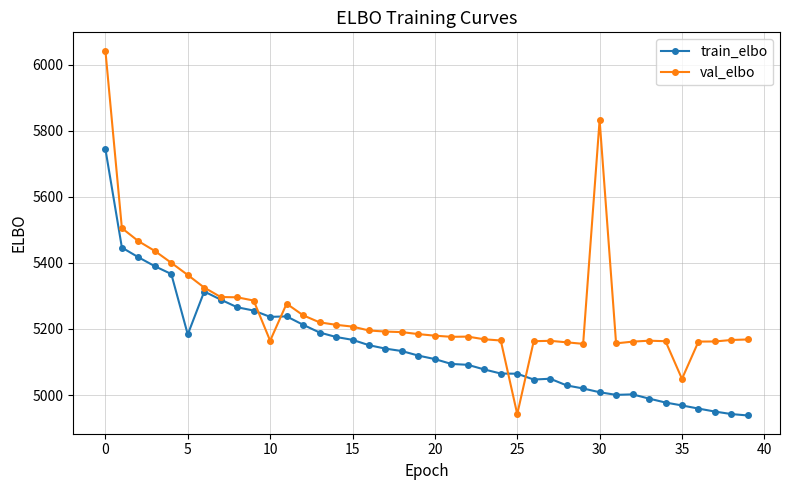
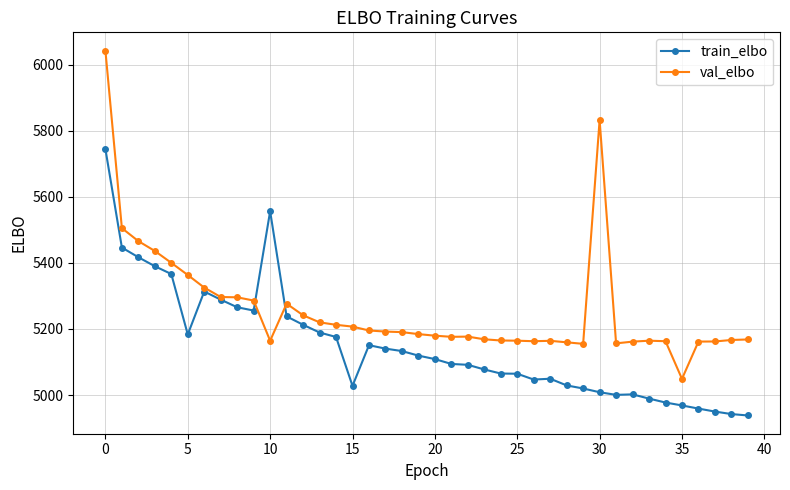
  {
    "train_elbo": {
      "0": 5740,
      "5": 5180,
-     "10": 5240,
-     "15": 5170,
+     "10": 5560,
+     "15": 5030,
      "20": 5110,
      "25": 5060,
      "30": 5010,
      "35": 4970
    },
    "val_elbo": {
      "0": 6040,
      "5": 5360,
      "10": 5160,
      "15": 5210,
      "20": 5180,
-     "25": 4940,
+     "25": 5160,
      "30": 5830,
      "35": 5050
    }
  }
